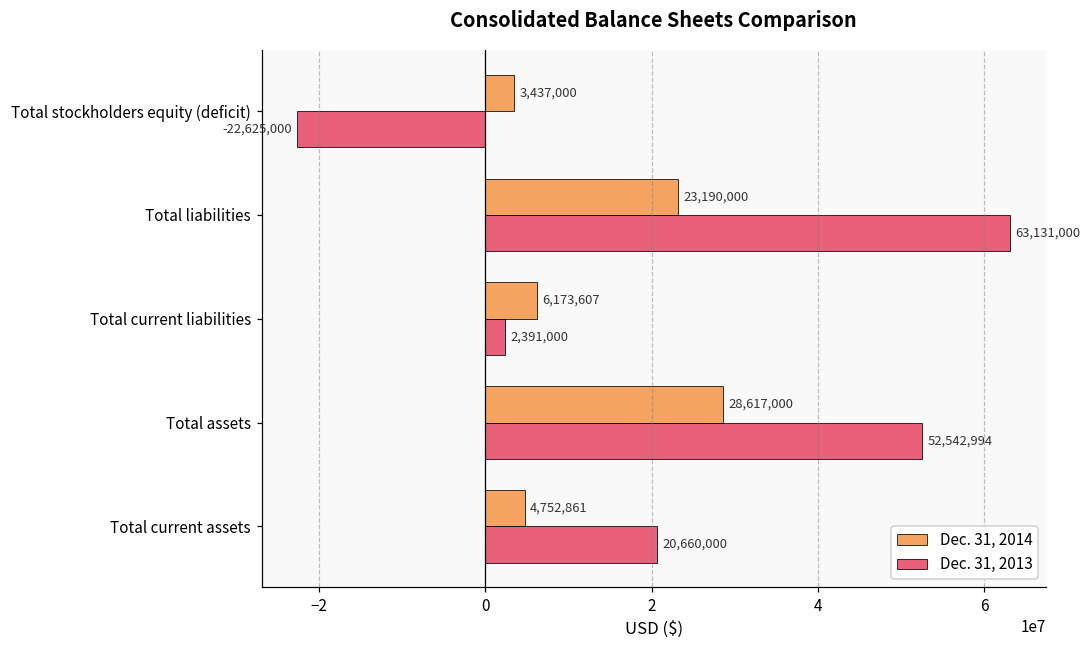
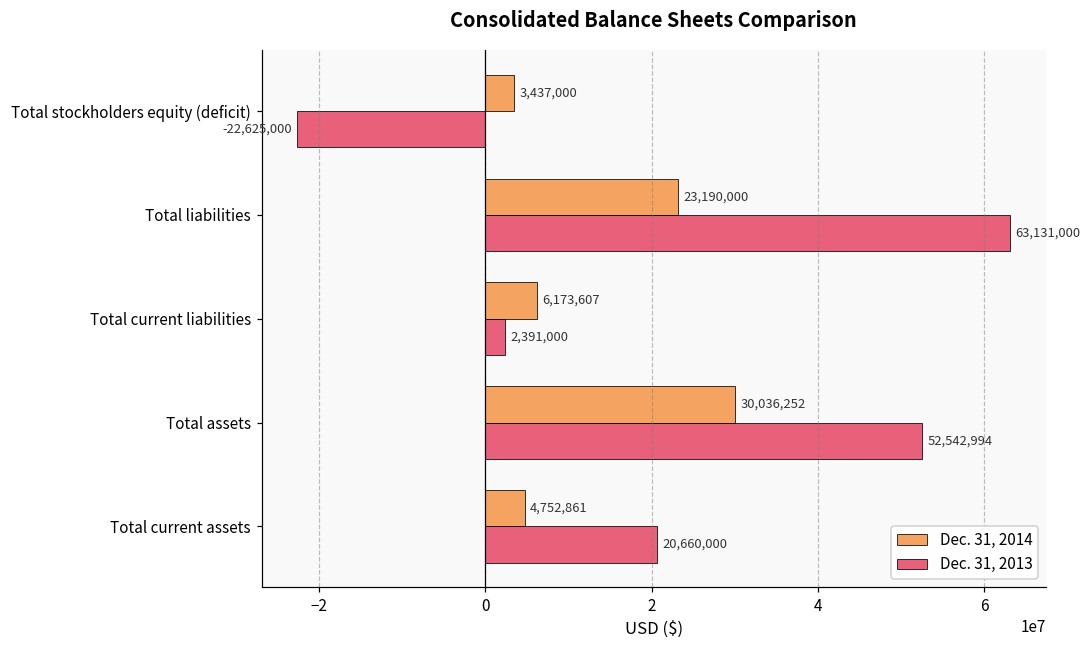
  {
    "Dec. 31, 2014": {
      "Total stockholders equity (deficit)": "3,437,000",
      "Total liabilities": "23,190,000",
      "Total current liabilities": "6,173,607",
-     "Total assets": "28,617,000",
+     "Total assets": "30,036,252",
      "Total current assets": "4,752,861"
    },
    "Dec. 31, 2013": {
      "Total stockholders equity (deficit)": "-22,625,000",
      "Total liabilities": "63,131,000",
      "Total current liabilities": "2,391,000",
      "Total assets": "52,542,994",
      "Total current assets": "20,660,000"
    }
  }
